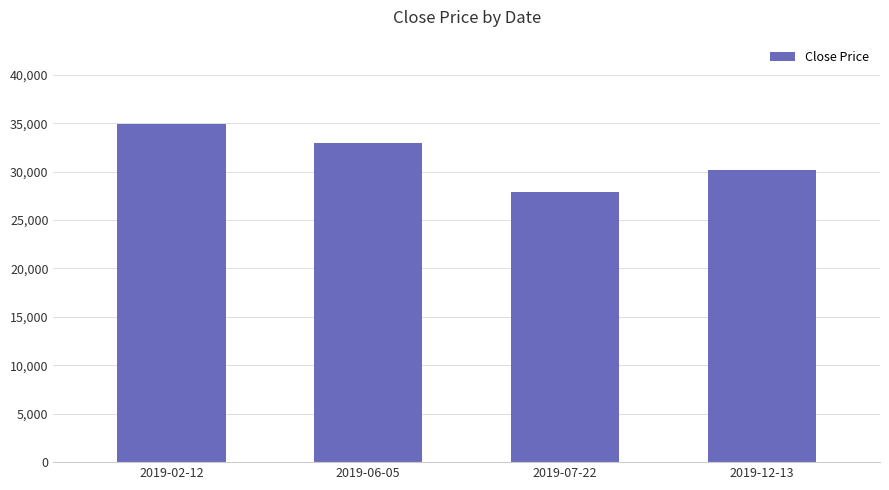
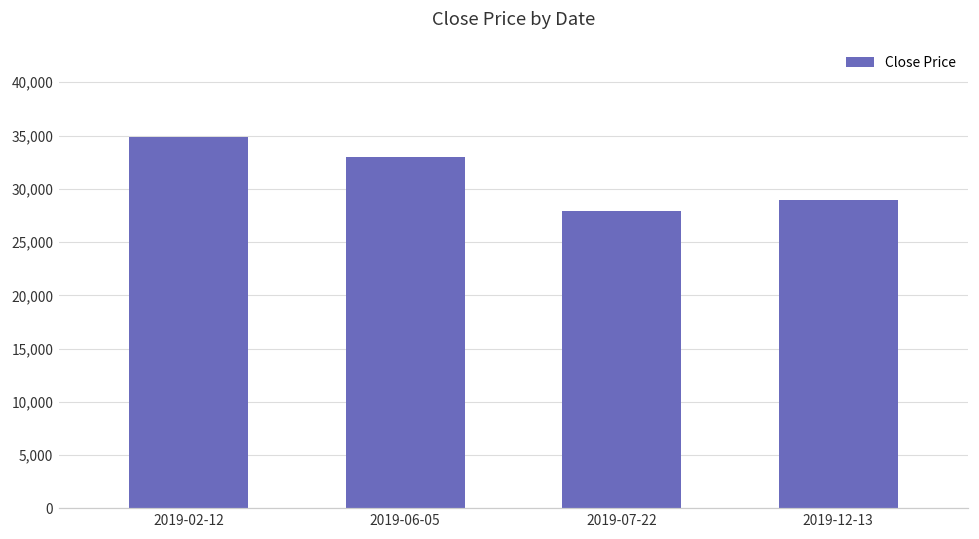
  {
    "2019-02-12": "35,000",
    "2019-06-05": "33,000",
    "2019-07-22": "28,000",
-   "2019-12-13": "30,000"
+   "2019-12-13": "29,000"
  }
